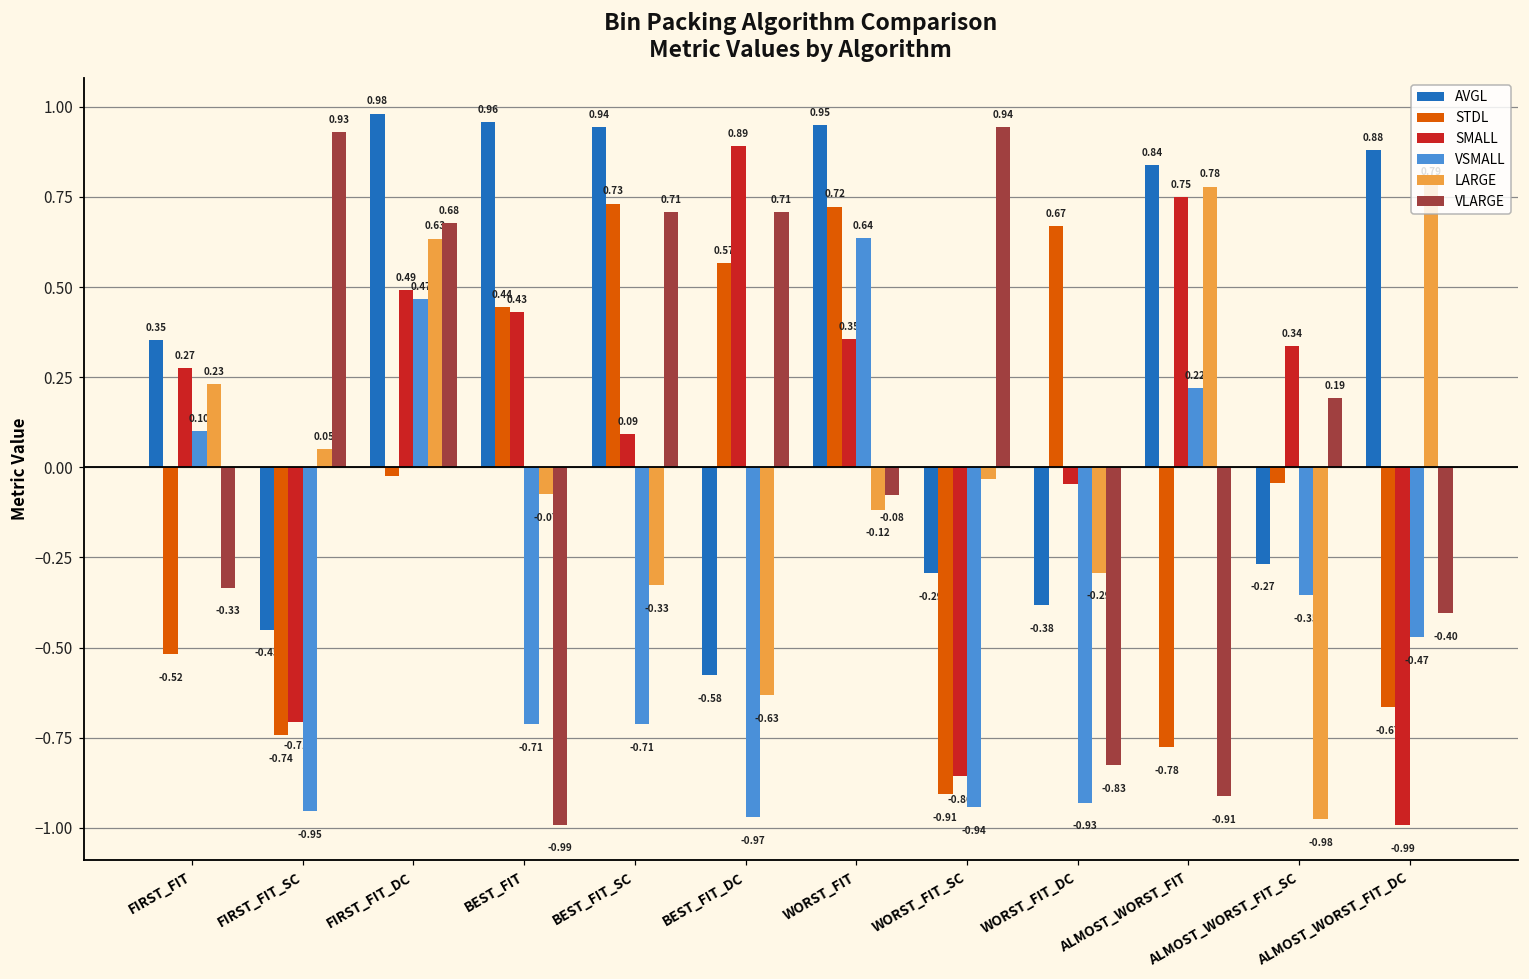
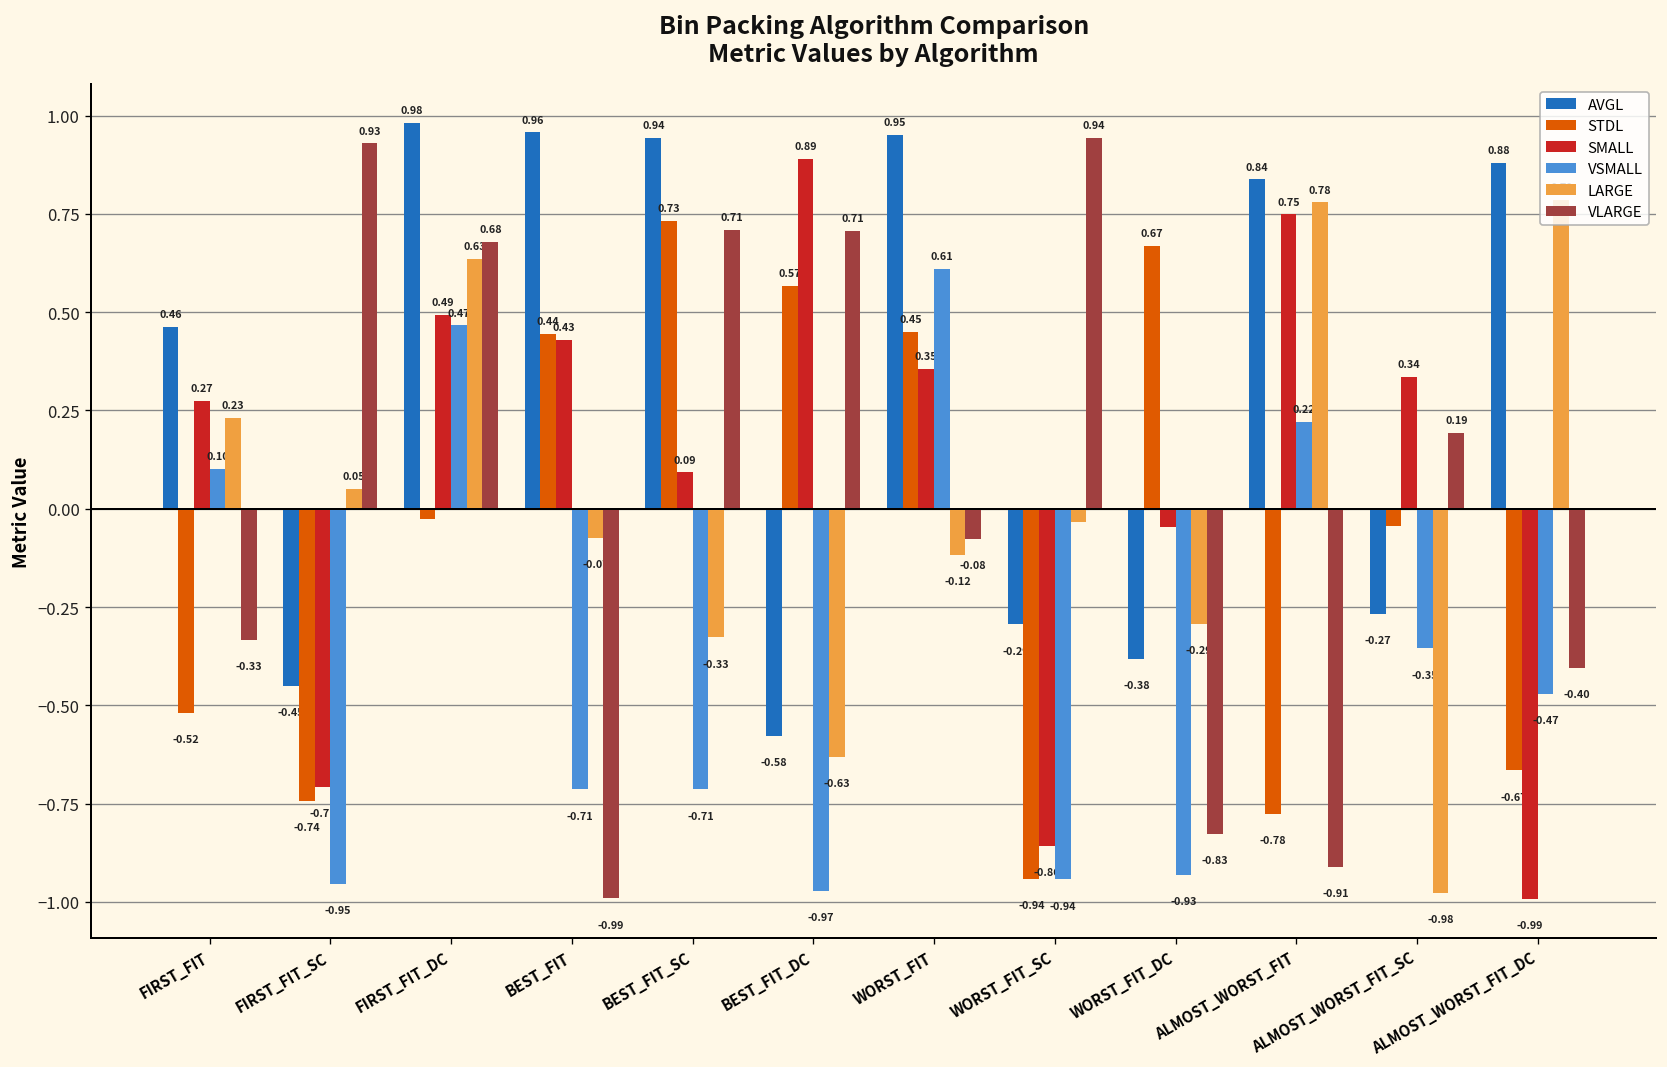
  {
    "AVGL": {
-     "FIRST_FIT": 0.35,
+     "FIRST_FIT": 0.46,
      "FIRST_FIT_SC": -0.45,
      "FIRST_FIT_DC": 0.98,
      "BEST_FIT": 0.96,
      "BEST_FIT_SC": 0.94,
      "BEST_FIT_DC": -0.58,
      "WORST_FIT": 0.95,
      "WORST_FIT_SC": -0.29,
      "WORST_FIT_DC": -0.38,
      "ALMOST_WORST_FIT": 0.84,
      "ALMOST_WORST_FIT_SC": -0.27,
      "ALMOST_WORST_FIT_DC": 0.88
    },
    "STDL": {
      "FIRST_FIT": -0.52,
      "FIRST_FIT_SC": -0.74,
      "BEST_FIT": 0.44,
      "BEST_FIT_SC": 0.73,
      "BEST_FIT_DC": 0.57,
-     "WORST_FIT": 0.72,
-     "WORST_FIT_SC": -0.91,
+     "WORST_FIT": 0.45,
+     "WORST_FIT_SC": -0.94,
      "WORST_FIT_DC": 0.67,
      "ALMOST_WORST_FIT": -0.78,
      "ALMOST_WORST_FIT_DC": -0.67
    },
    "SMALL": {
      "FIRST_FIT": 0.27,
      "FIRST_FIT_SC": -0.71,
      "FIRST_FIT_DC": 0.49,
      "BEST_FIT": 0.43,
      "BEST_FIT_SC": 0.09,
      "BEST_FIT_DC": 0.89,
      "WORST_FIT": 0.35,
      "WORST_FIT_SC": -0.86,
      "ALMOST_WORST_FIT": 0.75,
      "ALMOST_WORST_FIT_SC": 0.34,
      "ALMOST_WORST_FIT_DC": -0.99
    },
    "VSMALL": {
      "FIRST_FIT": 0.10,
      "FIRST_FIT_SC": -0.95,
      "FIRST_FIT_DC": 0.47,
      "BEST_FIT": -0.71,
      "BEST_FIT_SC": -0.71,
      "BEST_FIT_DC": -0.97,
-     "WORST_FIT": 0.64,
+     "WORST_FIT": 0.61,
      "WORST_FIT_SC": -0.94,
      "WORST_FIT_DC": -0.93,
      "ALMOST_WORST_FIT": 0.22,
      "ALMOST_WORST_FIT_SC": -0.35,
      "ALMOST_WORST_FIT_DC": -0.47
    },
    "LARGE": {
      "FIRST_FIT": 0.23,
      "FIRST_FIT_SC": 0.05,
      "FIRST_FIT_DC": 0.63,
      "BEST_FIT": -0.07,
      "BEST_FIT_SC": -0.33,
      "BEST_FIT_DC": -0.63,
      "WORST_FIT": -0.12,
      "WORST_FIT_DC": -0.29,
      "ALMOST_WORST_FIT": 0.78,
      "ALMOST_WORST_FIT_SC": -0.98
    },
    "VLARGE": {
      "FIRST_FIT": -0.33,
      "FIRST_FIT_SC": 0.93,
      "FIRST_FIT_DC": 0.68,
      "BEST_FIT": -0.99,
      "BEST_FIT_SC": 0.71,
      "BEST_FIT_DC": 0.71,
      "WORST_FIT": -0.08,
      "WORST_FIT_SC": 0.94,
      "WORST_FIT_DC": -0.83,
      "ALMOST_WORST_FIT": -0.91,
      "ALMOST_WORST_FIT_SC": 0.19,
      "ALMOST_WORST_FIT_DC": -0.40
    }
  }
